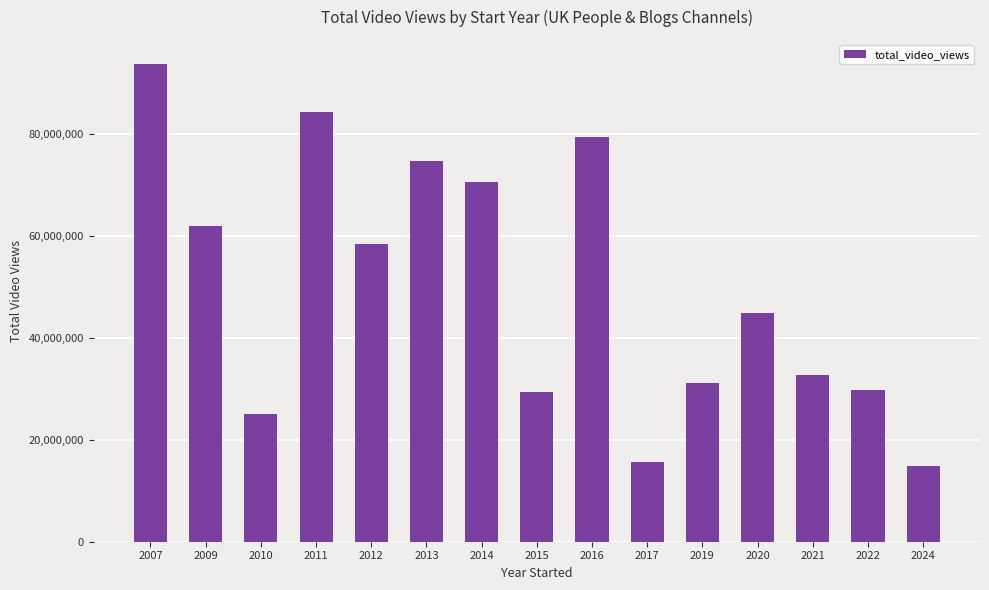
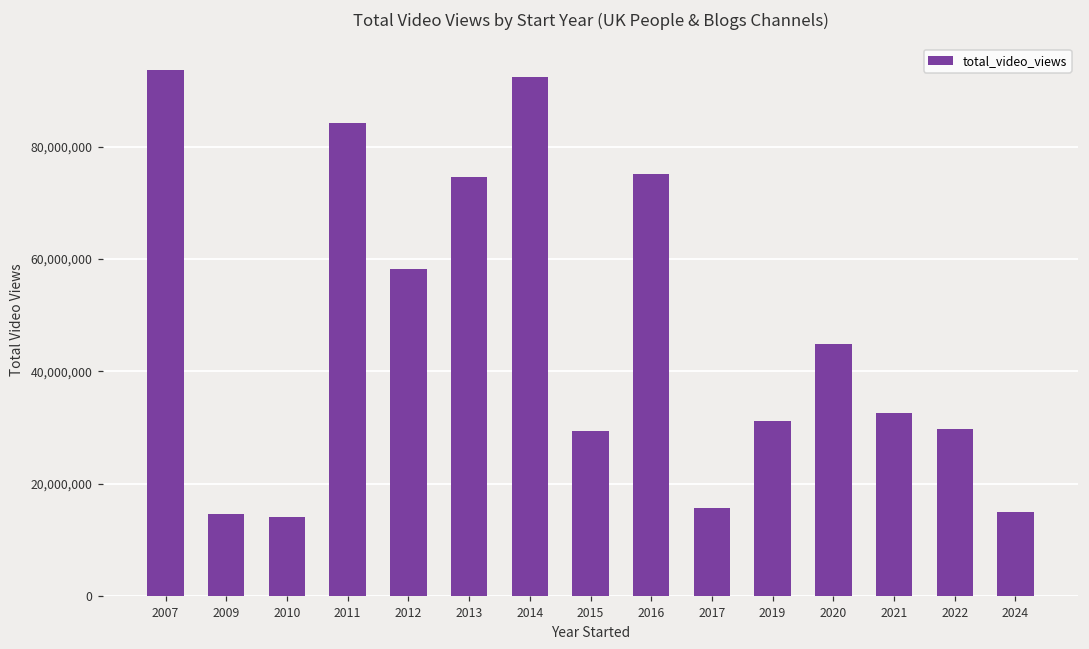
  {
    "2007": "94,000,000",
-   "2009": "62,000,000",
-   "2010": "25,000,000",
+   "2009": "15,000,000",
+   "2010": "14,000,000",
    "2011": "84,000,000",
    "2012": "58,000,000",
    "2013": "75,000,000",
-   "2014": "70,000,000",
+   "2014": "92,000,000",
    "2015": "29,000,000",
-   "2016": "79,000,000",
+   "2016": "75,000,000",
    "2017": "16,000,000",
    "2019": "31,000,000",
    "2020": "45,000,000",
    "2021": "33,000,000",
    "2022": "30,000,000",
    "2024": "15,000,000"
  }
